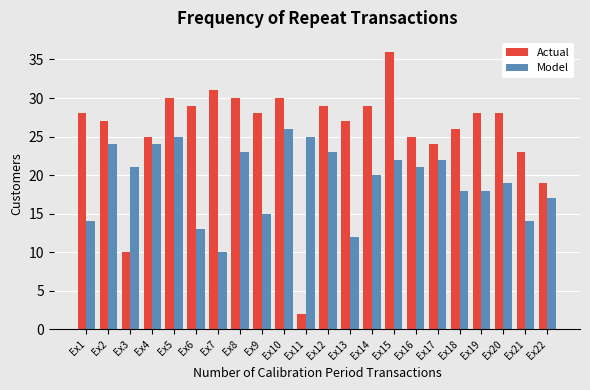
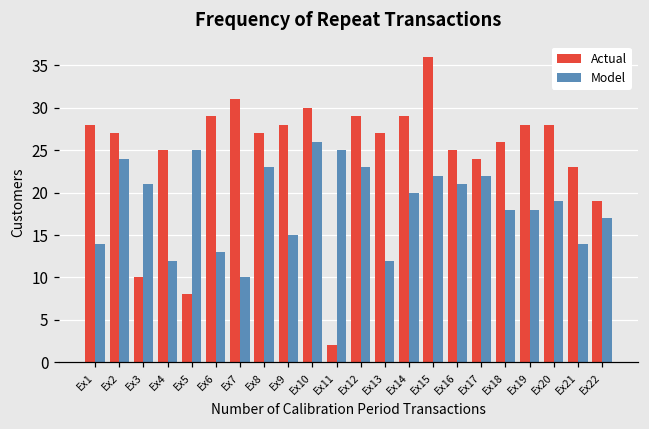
  {
    "Actual": {
      "Ex1": 28,
      "Ex2": 27,
      "Ex3": 10,
      "Ex4": 25,
-     "Ex5": 30,
+     "Ex5": 8,
      "Ex6": 29,
      "Ex7": 31,
-     "Ex8": 30,
+     "Ex8": 27,
      "Ex9": 28,
      "Ex10": 30,
      "Ex11": 2,
      "Ex12": 29,
      "Ex13": 27,
      "Ex14": 29,
      "Ex15": 36,
      "Ex16": 25,
      "Ex17": 24,
      "Ex18": 26,
      "Ex19": 28,
      "Ex20": 28,
      "Ex21": 23,
      "Ex22": 19
    },
    "Model": {
      "Ex1": 14,
      "Ex2": 24,
      "Ex3": 21,
-     "Ex4": 24,
+     "Ex4": 12,
      "Ex5": 25,
      "Ex6": 13,
      "Ex7": 10,
      "Ex8": 23,
      "Ex9": 15,
      "Ex10": 26,
      "Ex11": 25,
      "Ex12": 23,
      "Ex13": 12,
      "Ex14": 20,
      "Ex15": 22,
      "Ex16": 21,
      "Ex17": 22,
      "Ex18": 18,
      "Ex19": 18,
      "Ex20": 19,
      "Ex21": 14,
      "Ex22": 17
    }
  }
